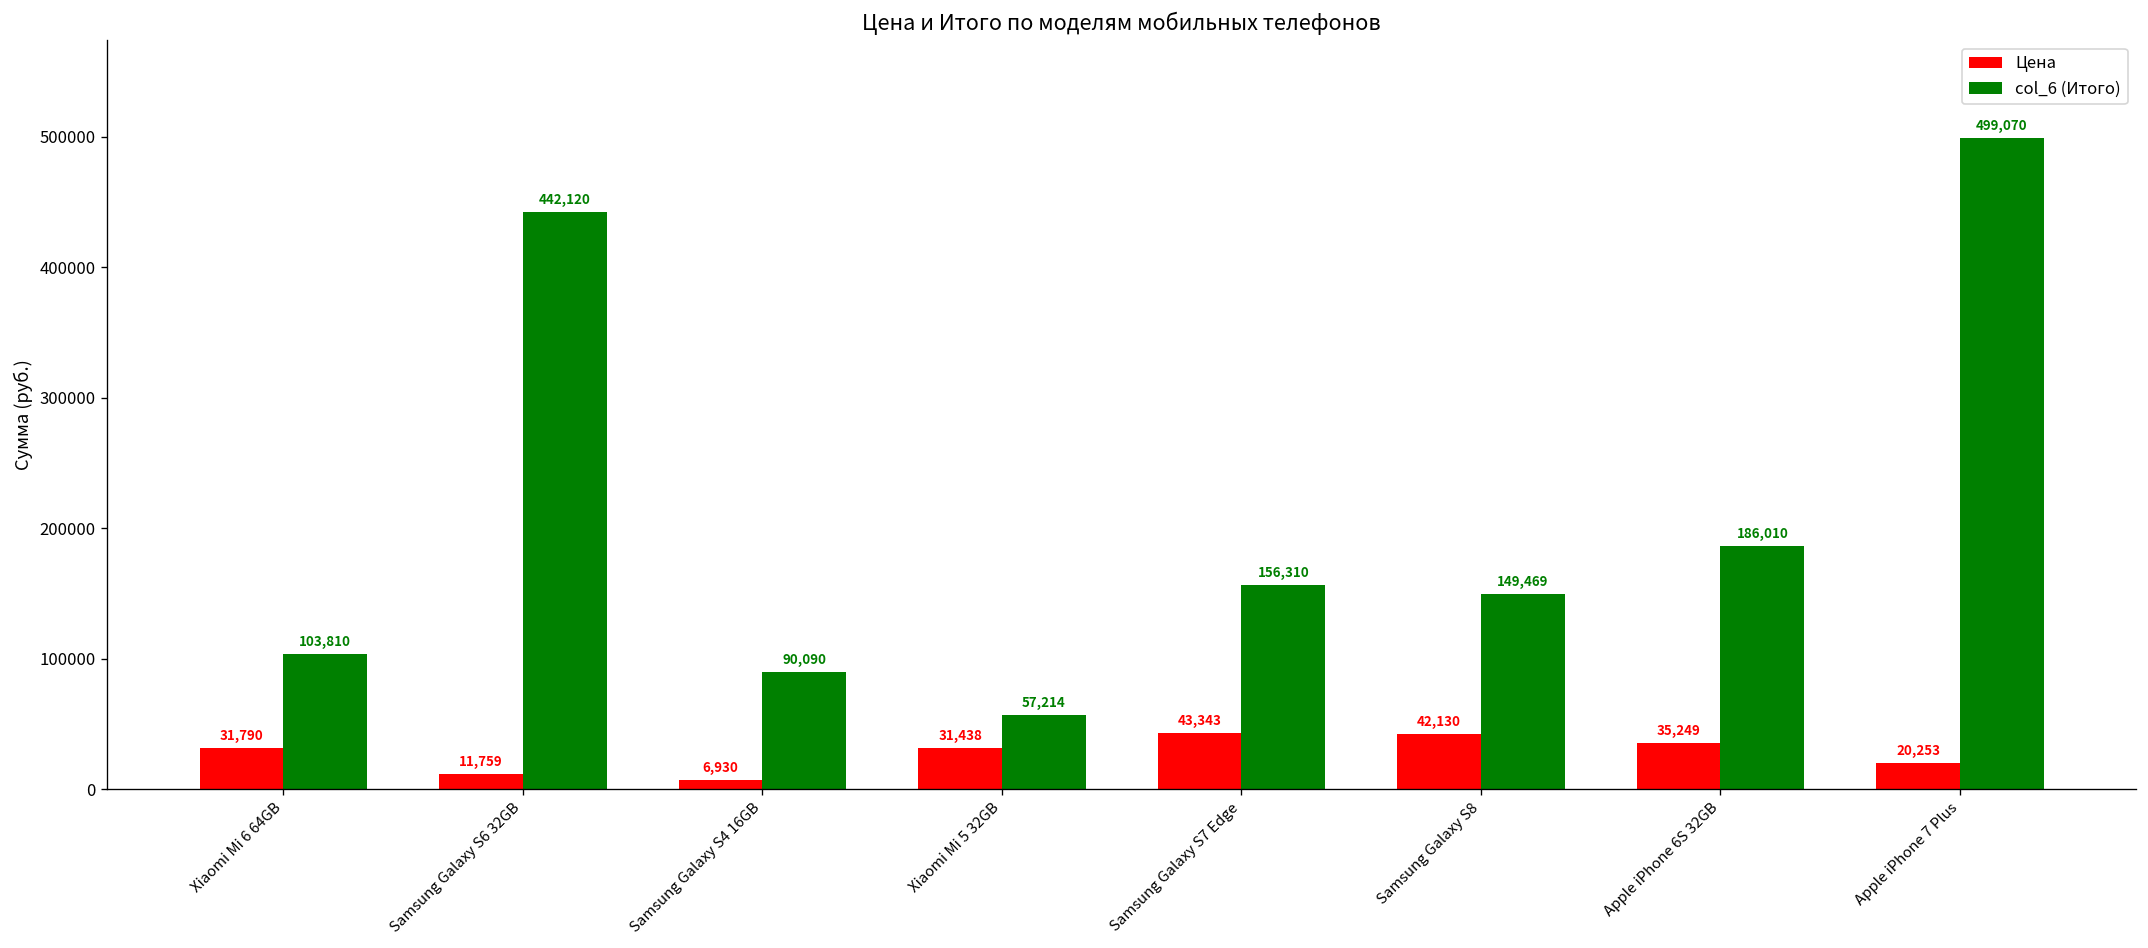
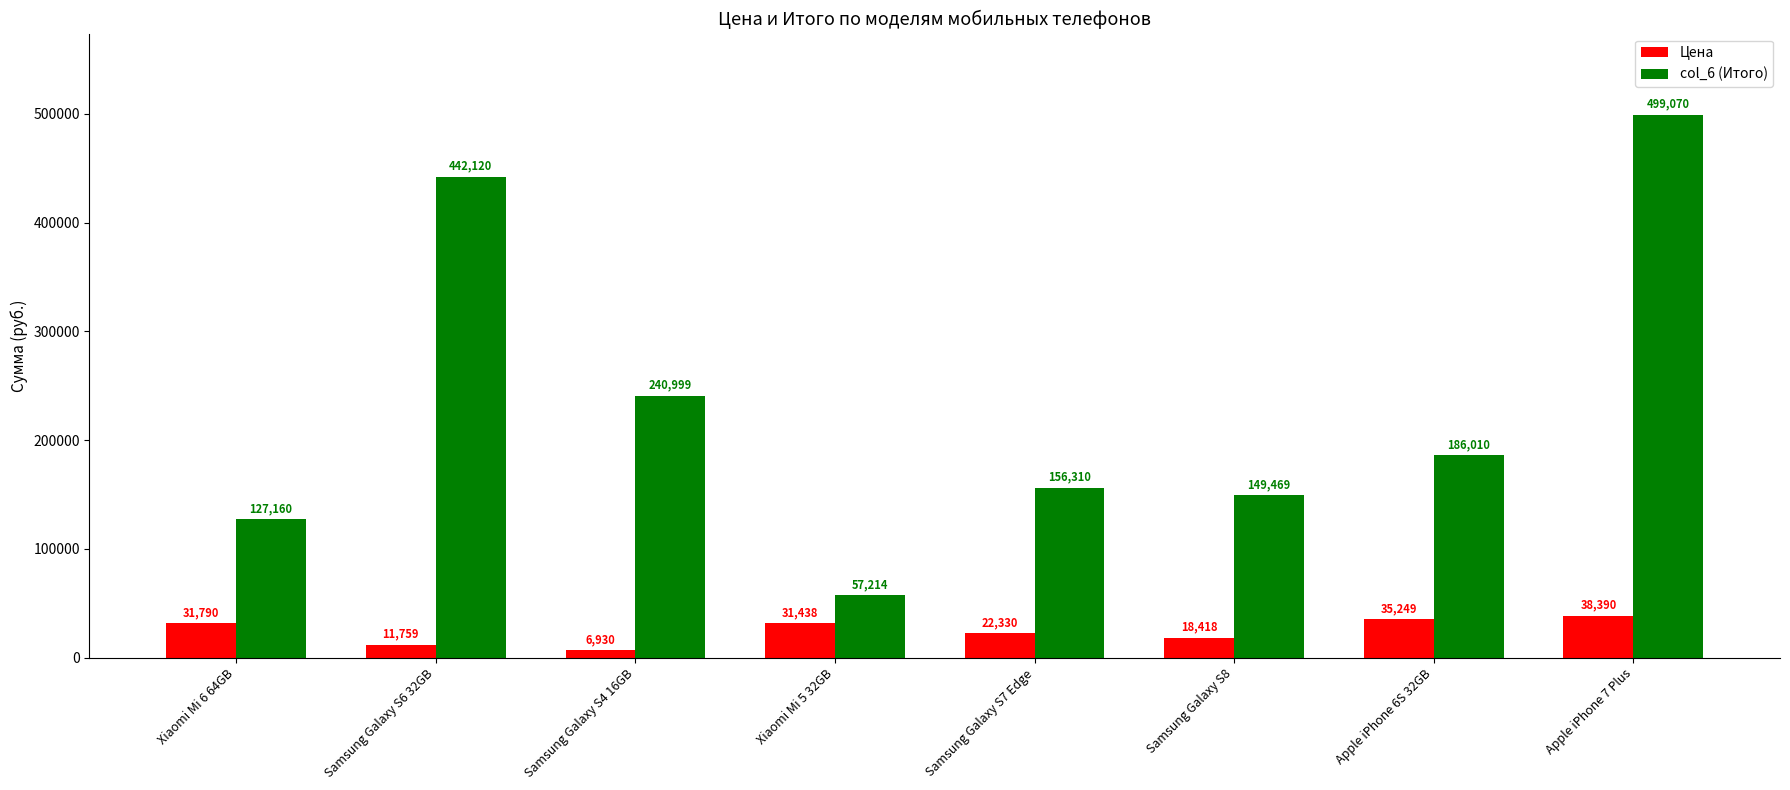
  {
    "Цена": {
      "Xiaomi Mi 6 64GB": "31,790",
      "Samsung Galaxy S6 32GB": "11,759",
      "Samsung Galaxy S4 16GB": "6,930",
      "Xiaomi Mi 5 32GB": "31,438",
-     "Samsung Galaxy S7 Edge": "43,343",
-     "Samsung Galaxy S8": "42,130",
+     "Samsung Galaxy S7 Edge": "22,330",
+     "Samsung Galaxy S8": "18,418",
      "Apple iPhone 6S 32GB": "35,249",
-     "Apple iPhone 7 Plus": "20,253"
+     "Apple iPhone 7 Plus": "38,390"
    },
    "col_6 (Итого)": {
-     "Xiaomi Mi 6 64GB": "103,810",
+     "Xiaomi Mi 6 64GB": "127,160",
      "Samsung Galaxy S6 32GB": "442,120",
-     "Samsung Galaxy S4 16GB": "90,090",
+     "Samsung Galaxy S4 16GB": "240,999",
      "Xiaomi Mi 5 32GB": "57,214",
      "Samsung Galaxy S7 Edge": "156,310",
      "Samsung Galaxy S8": "149,469",
      "Apple iPhone 6S 32GB": "186,010",
      "Apple iPhone 7 Plus": "499,070"
    }
  }
